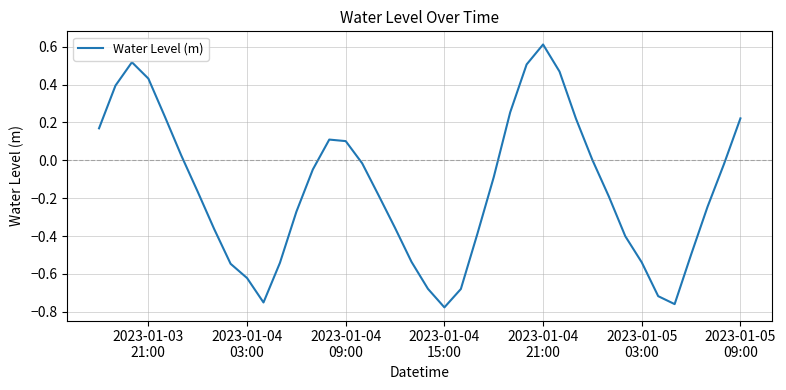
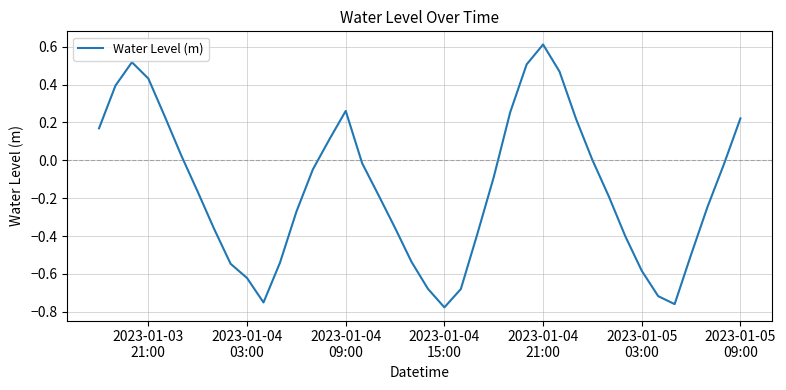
  {
    "2023-01-03 21:00": 0.43,
    "2023-01-04 03:00": -0.62,
-   "2023-01-04 09:00": 0.10,
+   "2023-01-04 09:00": 0.26,
    "2023-01-04 15:00": -0.78,
    "2023-01-04 21:00": 0.61,
-   "2023-01-05 03:00": -0.54,
+   "2023-01-05 03:00": -0.58,
    "2023-01-05 09:00": 0.22
  }
